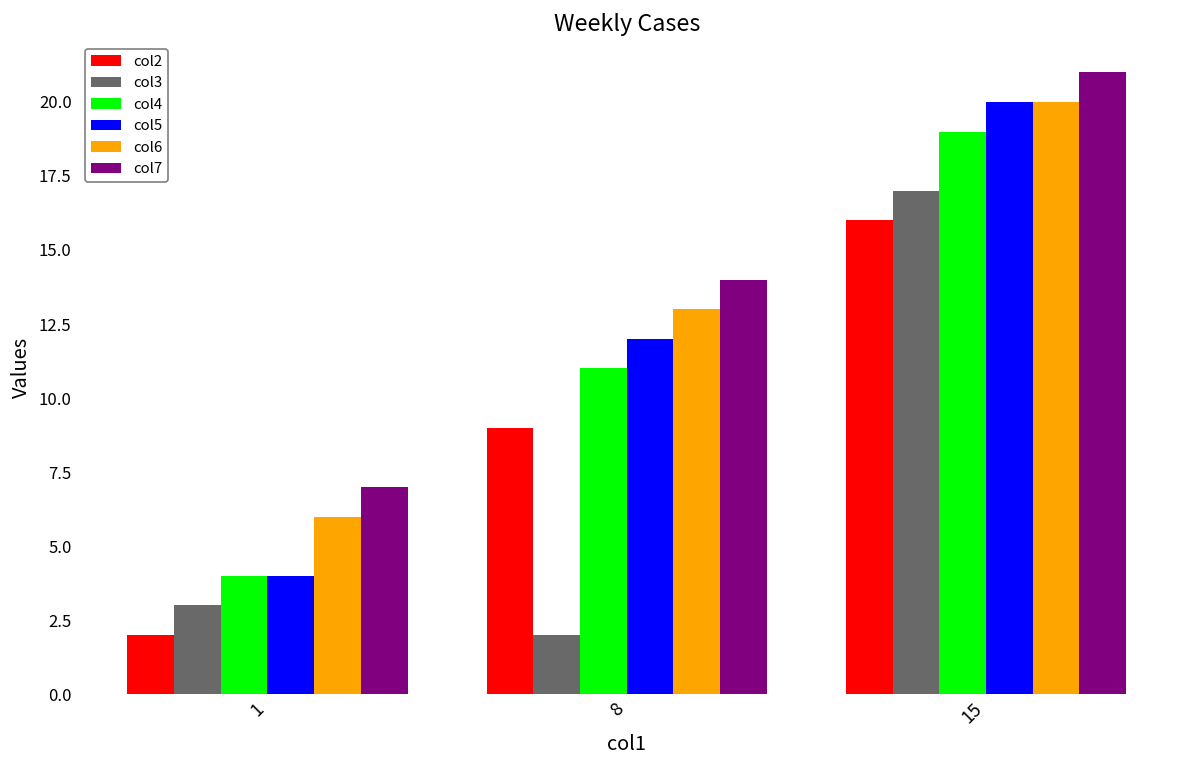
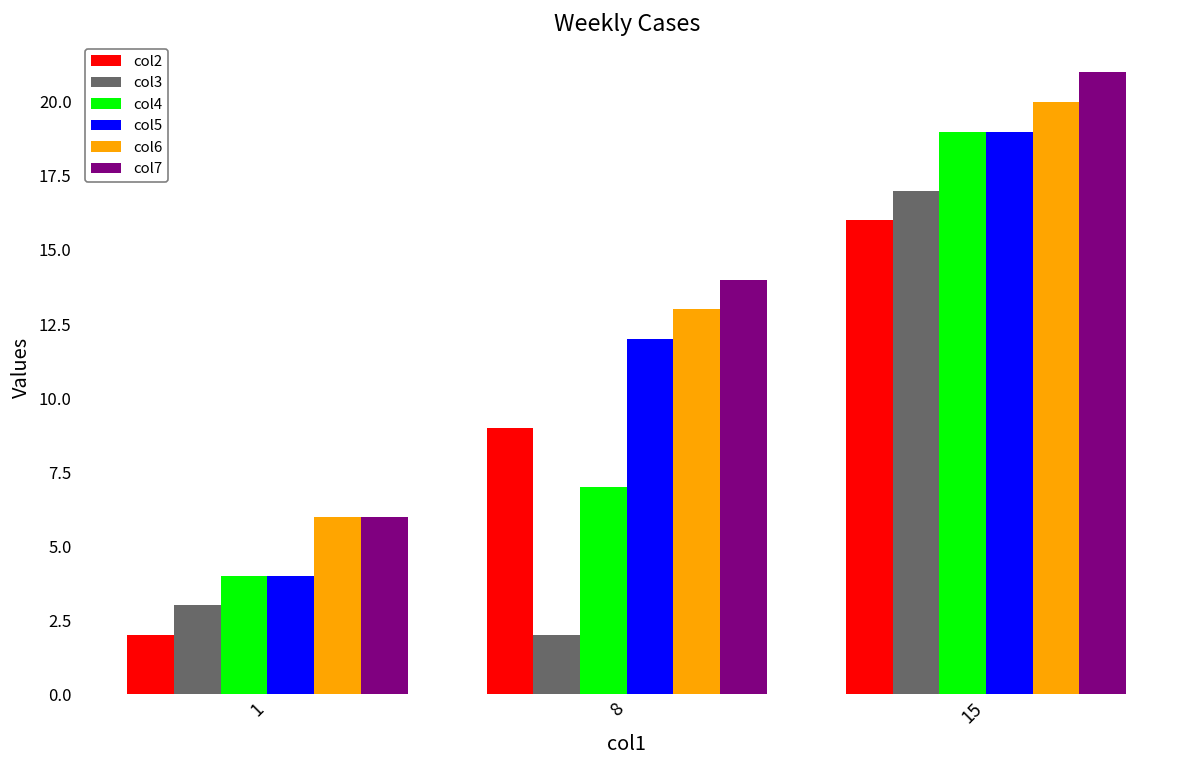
  {
    "col2": {
      "1": 2,
      "8": 9,
      "15": 16
    },
    "col3": {
      "1": 3,
      "8": 2,
      "15": 17
    },
    "col4": {
      "1": 4,
-     "8": 11,
+     "8": 7,
      "15": 19
    },
    "col5": {
      "1": 4,
      "8": 12,
-     "15": 20
+     "15": 19
    },
    "col6": {
      "1": 6,
      "8": 13,
      "15": 20
    },
    "col7": {
-     "1": 7,
+     "1": 6,
      "8": 14,
      "15": 21
    }
  }
